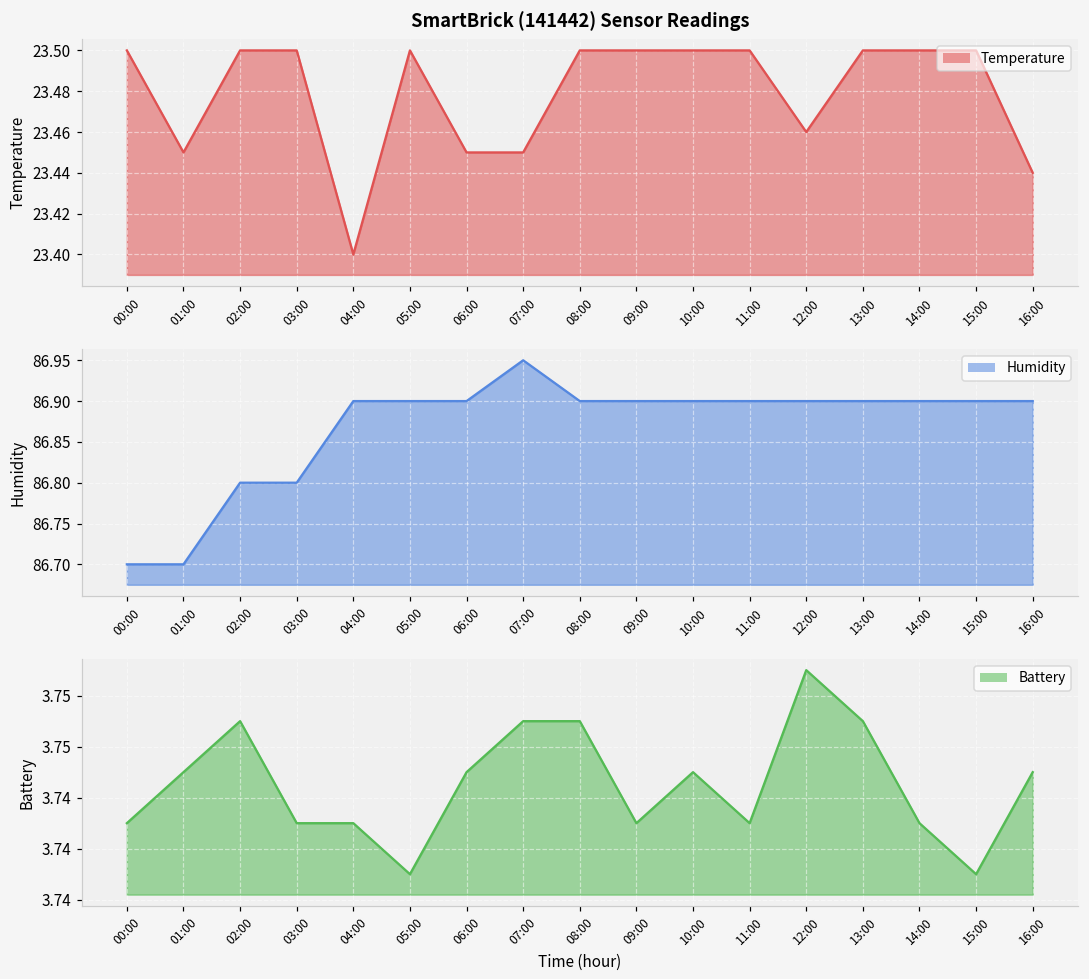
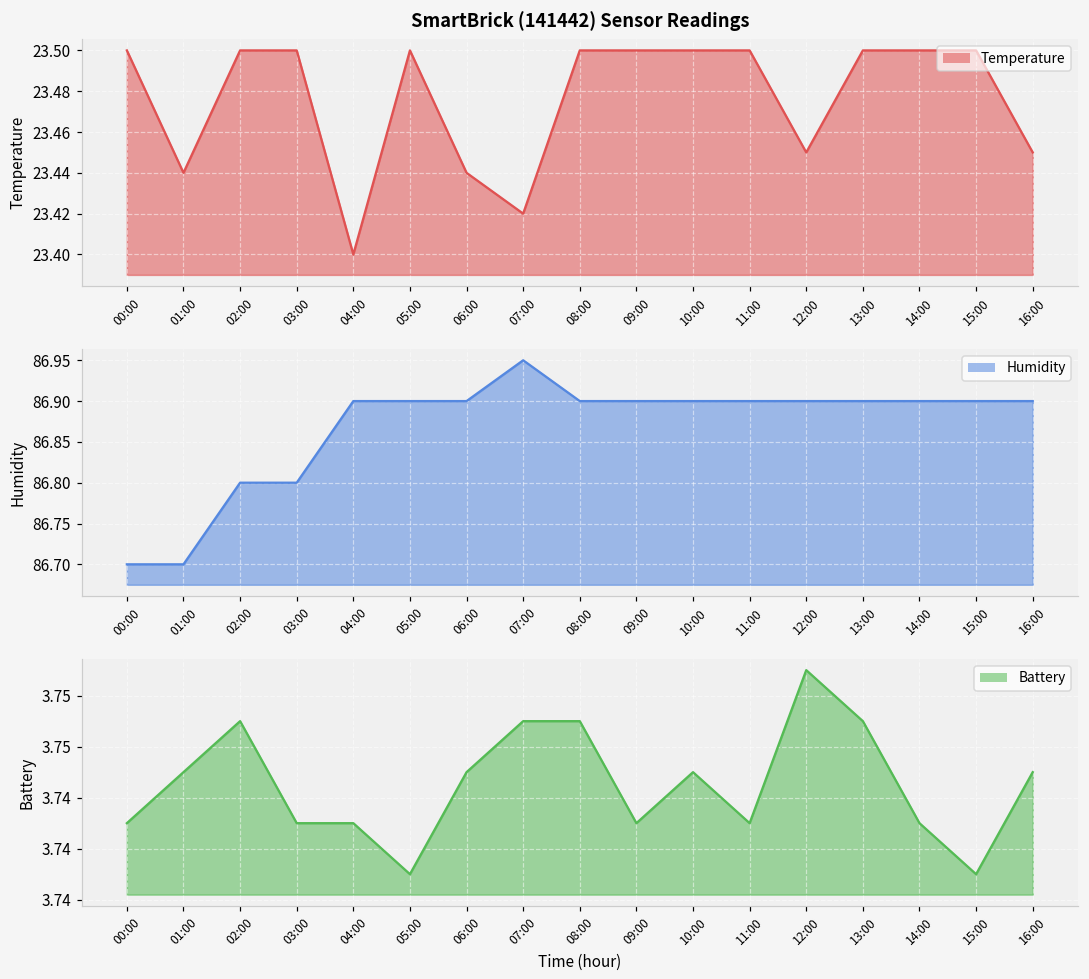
  {
    "SmartBrick (141442) Sensor Readings": {
      "00:00": 23.50,
-     "01:00": 23.45,
+     "01:00": 23.44,
      "02:00": 23.50,
      "03:00": 23.50,
      "04:00": 23.40,
      "05:00": 23.50,
-     "06:00": 23.45,
-     "07:00": 23.45,
+     "06:00": 23.44,
+     "07:00": 23.42,
      "08:00": 23.50,
      "09:00": 23.50,
      "10:00": 23.50,
      "11:00": 23.50,
-     "12:00": 23.46,
+     "12:00": 23.45,
      "13:00": 23.50,
      "14:00": 23.50,
-     "16:00": 23.44
+     "16:00": 23.45
    }
  }
